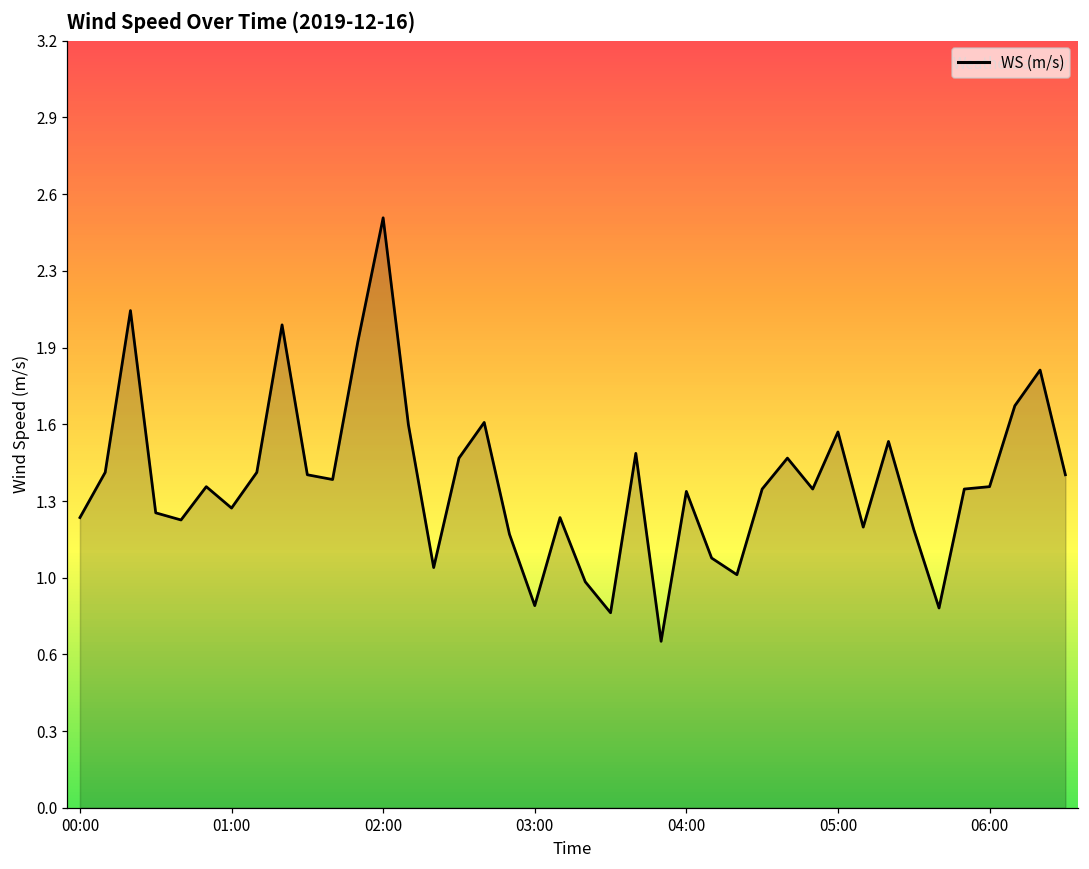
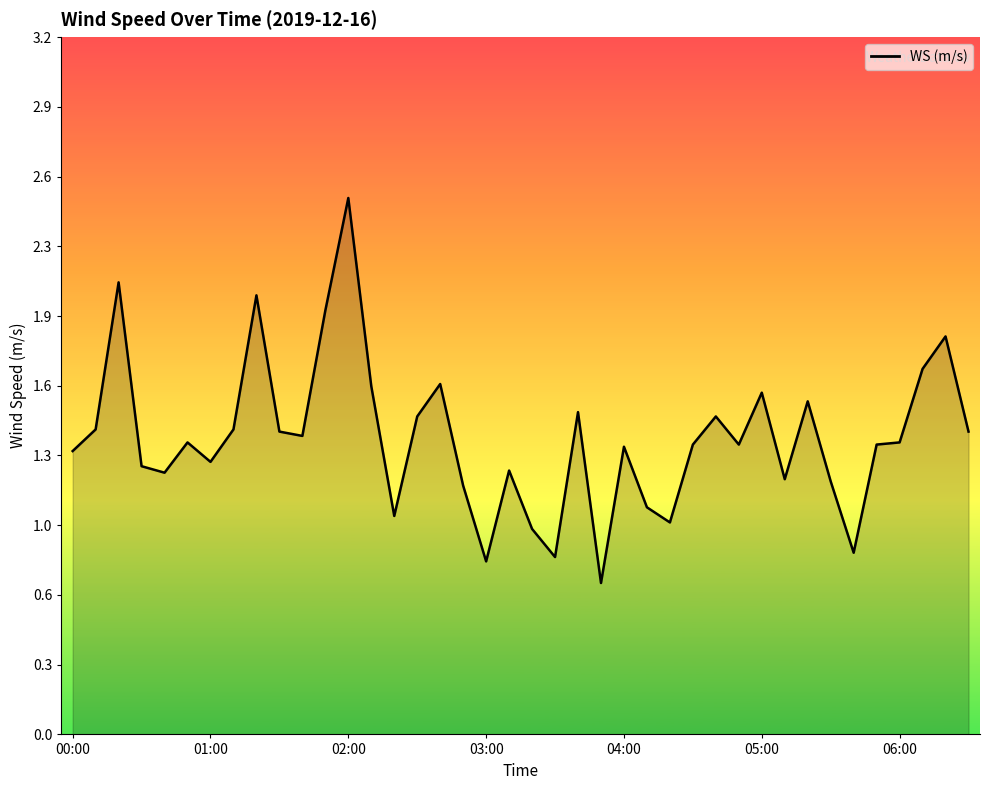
  {
-   "00:00": 1.22,
+   "00:00": 1.31,
    "01:00": 1.26,
    "02:00": 2.48,
-   "03:00": 0.85,
+   "03:00": 0.80,
    "04:00": 1.33,
    "05:00": 1.58,
    "06:00": 1.35
  }
